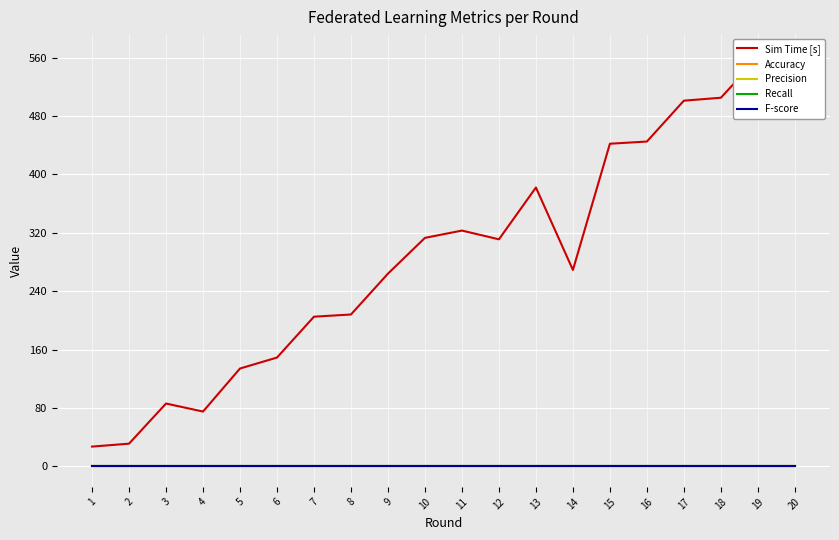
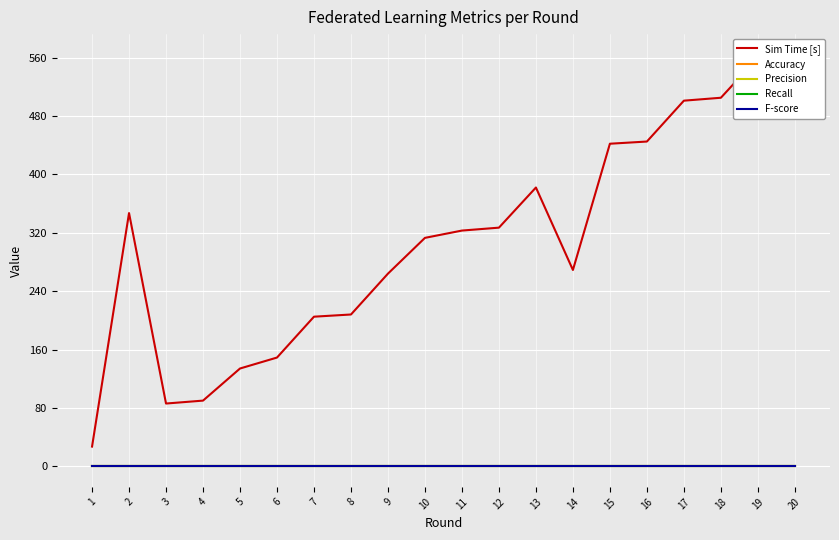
  {
    "Sim Time [s]": {
      "1": 30,
-     "2": 30,
+     "2": 350,
      "3": 90,
-     "4": 80,
+     "4": 90,
      "5": 130,
      "6": 150,
      "7": 210,
      "8": 210,
      "9": 260,
      "10": 310,
      "11": 320,
-     "12": 310,
+     "12": 330,
      "13": 380,
      "14": 270,
      "15": 440,
      "16": 450,
      "17": 500,
      "18": 510
    },
    "F-score": {
      "1": 0,
      "2": 0,
      "3": 0,
      "4": 0,
      "5": 0,
      "6": 0,
      "7": 0,
      "8": 0,
      "9": 0,
      "10": 0,
      "11": 0,
      "12": 0,
      "13": 0,
      "14": 0,
      "15": 0,
      "16": 0,
      "17": 0,
      "18": 0,
      "19": 0,
      "20": 0
    }
  }
